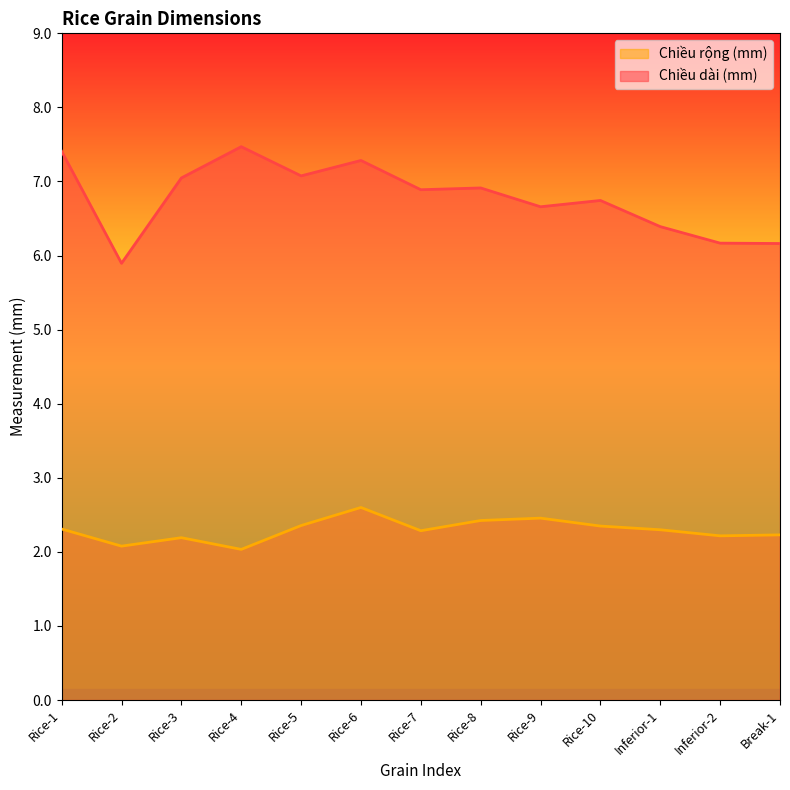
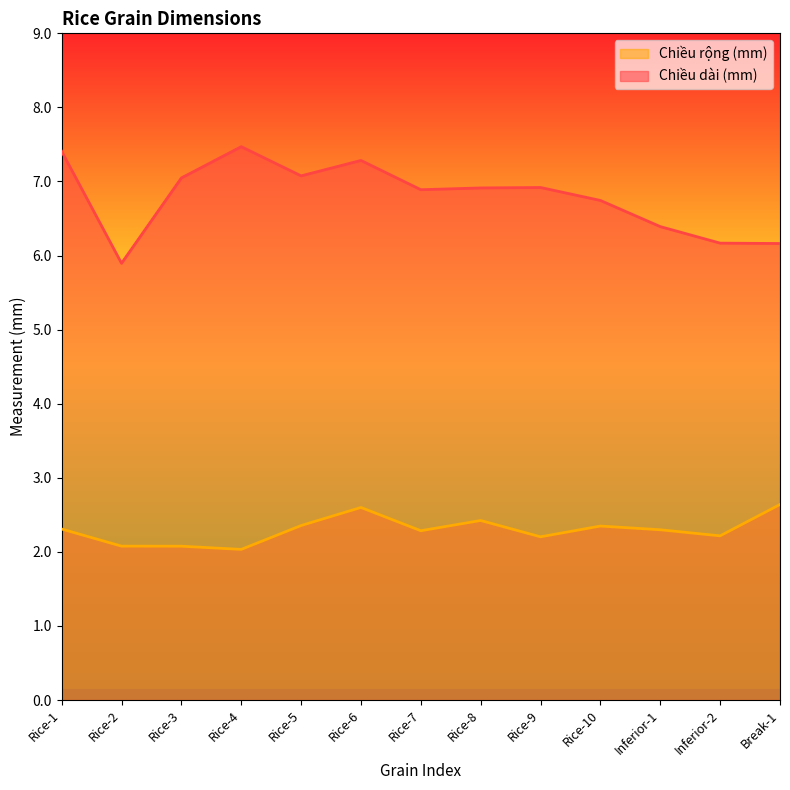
  {
    "Chiều rộng (mm)": {
      "Rice-1": 2.3,
      "Rice-2": 2.1,
-     "Rice-3": 2.2,
+     "Rice-3": 2.1,
      "Rice-4": 2.0,
      "Rice-5": 2.4,
      "Rice-6": 2.6,
      "Rice-7": 2.3,
      "Rice-8": 2.4,
-     "Rice-9": 2.5,
+     "Rice-9": 2.2,
      "Rice-10": 2.3,
      "Inferior-1": 2.3,
      "Inferior-2": 2.2,
-     "Break-1": 2.2
+     "Break-1": 2.6
    },
    "Chiều dài (mm)": {
      "Rice-1": 7.4,
      "Rice-2": 5.9,
      "Rice-3": 7.0,
      "Rice-4": 7.5,
      "Rice-5": 7.1,
      "Rice-6": 7.3,
      "Rice-7": 6.9,
      "Rice-8": 6.9,
-     "Rice-9": 6.7,
+     "Rice-9": 6.9,
      "Rice-10": 6.7,
      "Inferior-1": 6.4,
      "Inferior-2": 6.2,
      "Break-1": 6.2
    }
  }
